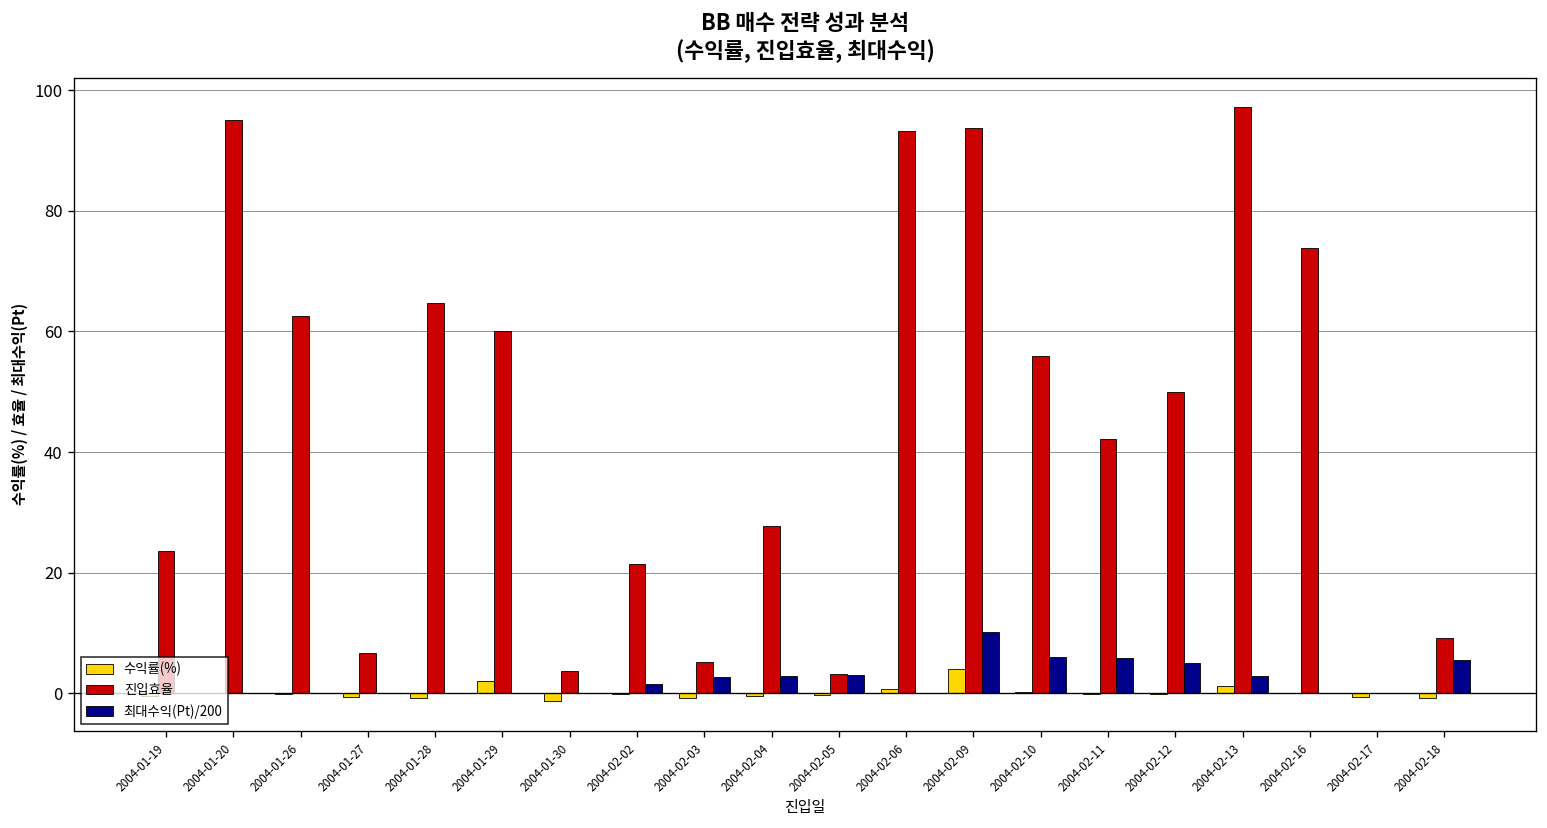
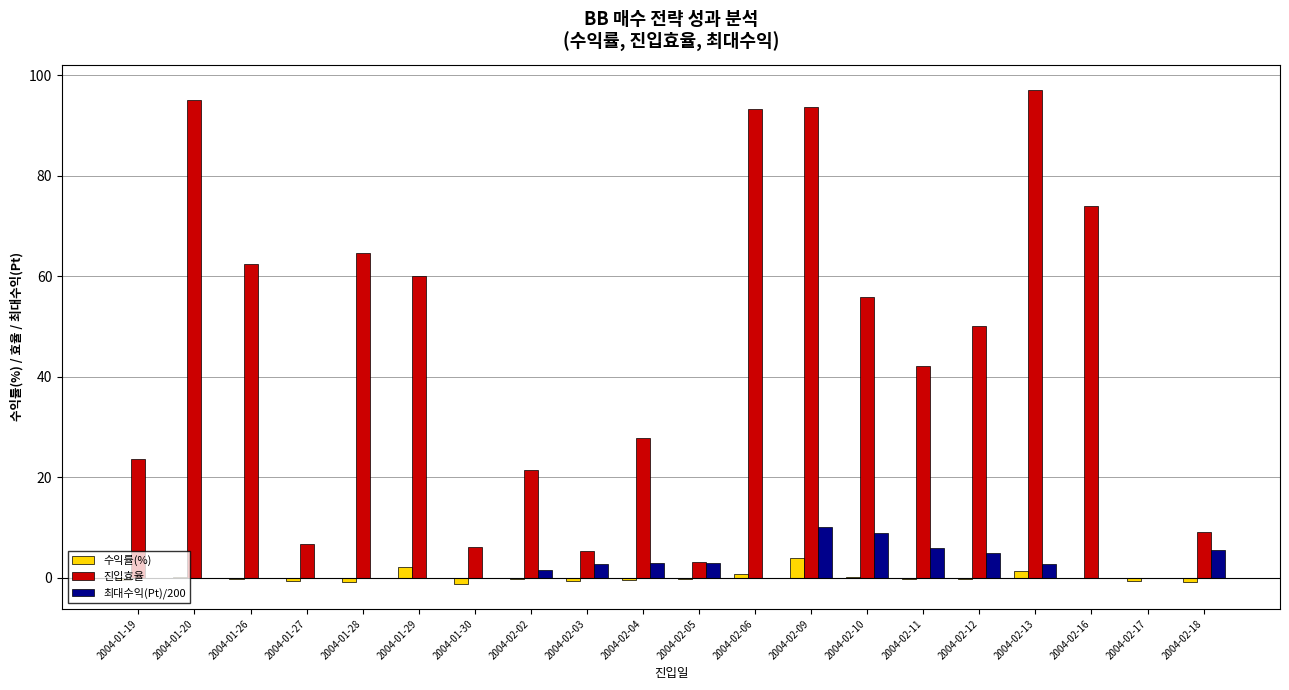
  {
    "수익률(%)": {
      "2004-01-27": -1,
      "2004-01-28": -1,
      "2004-01-29": 2,
      "2004-01-30": -1,
      "2004-02-03": -1,
      "2004-02-06": 1,
      "2004-02-09": 4,
      "2004-02-13": 1,
      "2004-02-17": -1,
      "2004-02-18": -1
    },
    "진입효율": {
      "2004-01-19": 24,
      "2004-01-20": 95,
      "2004-01-26": 63,
      "2004-01-27": 7,
      "2004-01-28": 65,
      "2004-01-29": 60,
-     "2004-01-30": 4,
+     "2004-01-30": 6,
      "2004-02-02": 21,
      "2004-02-03": 5,
      "2004-02-04": 28,
      "2004-02-05": 3,
      "2004-02-06": 93,
      "2004-02-09": 94,
      "2004-02-10": 56,
      "2004-02-11": 42,
      "2004-02-12": 50,
      "2004-02-13": 97,
      "2004-02-16": 74,
      "2004-02-17": 0,
      "2004-02-18": 9
    },
    "최대수익(Pt)/200": {
      "2004-02-02": 2,
      "2004-02-03": 3,
      "2004-02-04": 3,
      "2004-02-05": 3,
      "2004-02-09": 10,
-     "2004-02-10": 6,
+     "2004-02-10": 9,
      "2004-02-11": 6,
      "2004-02-12": 5,
      "2004-02-13": 3,
      "2004-02-17": 0,
      "2004-02-18": 5
    }
  }
